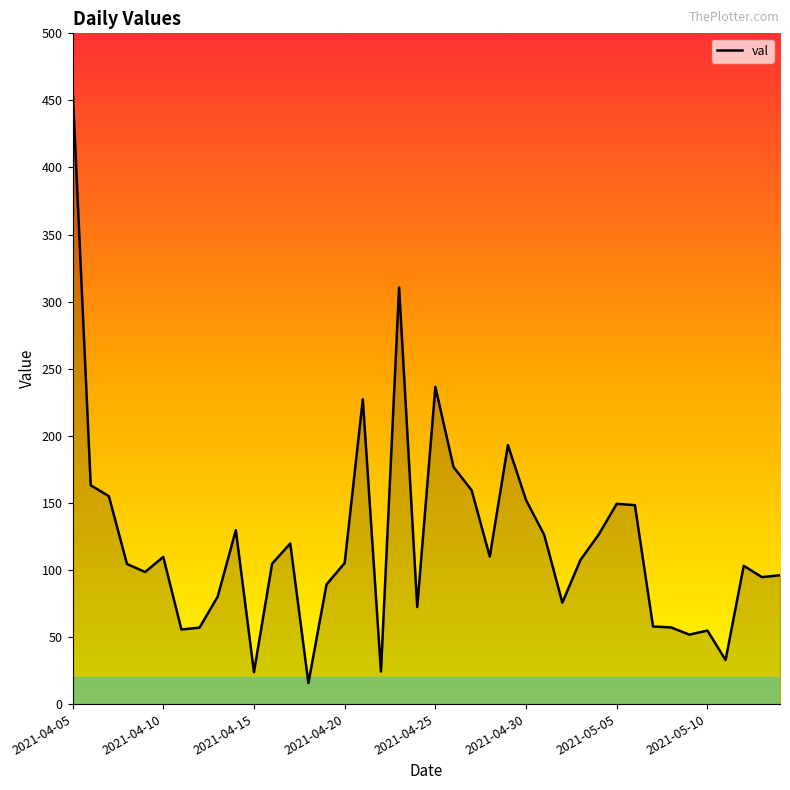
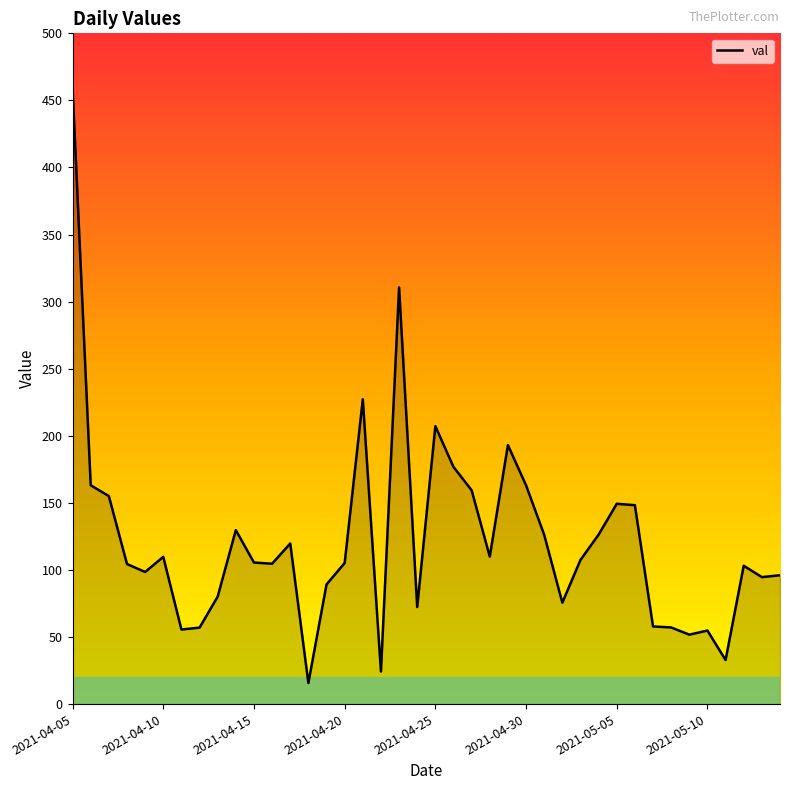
  {
    "2021-04-05": 459,
    "2021-04-10": 110,
-   "2021-04-15": 24,
+   "2021-04-15": 106,
    "2021-04-20": 105,
-   "2021-04-25": 236,
-   "2021-04-30": 152,
+   "2021-04-25": 207,
+   "2021-04-30": 163,
    "2021-05-05": 149,
    "2021-05-10": 55
  }
